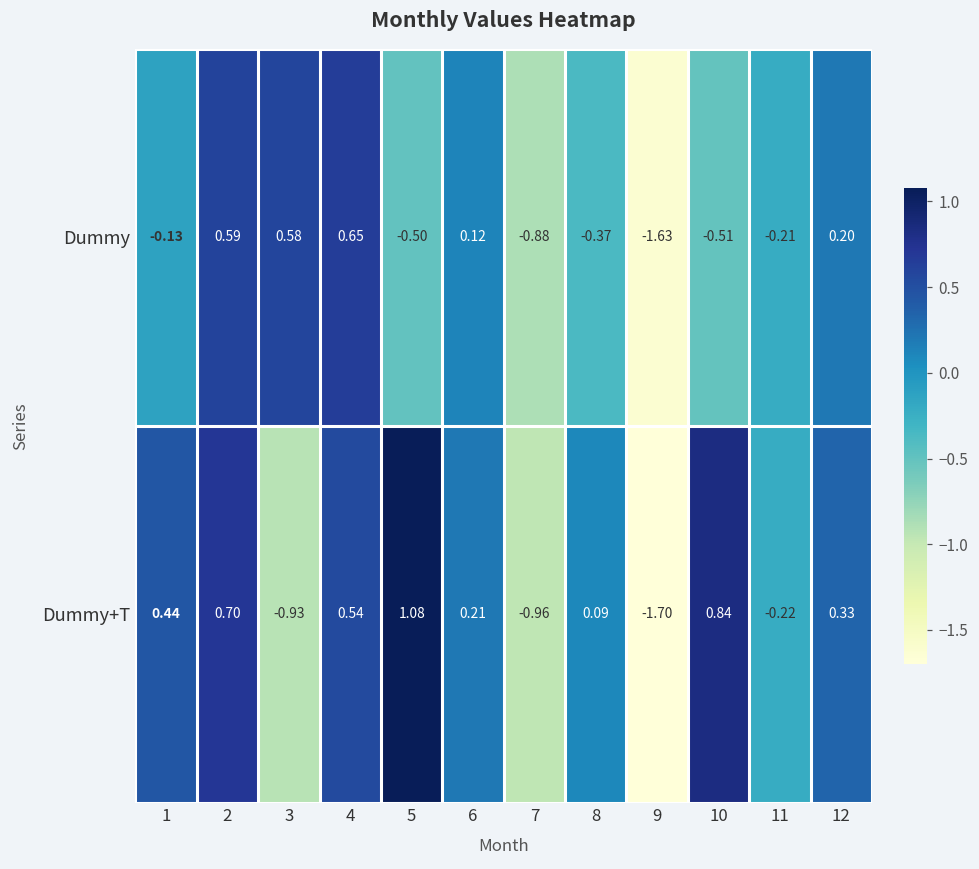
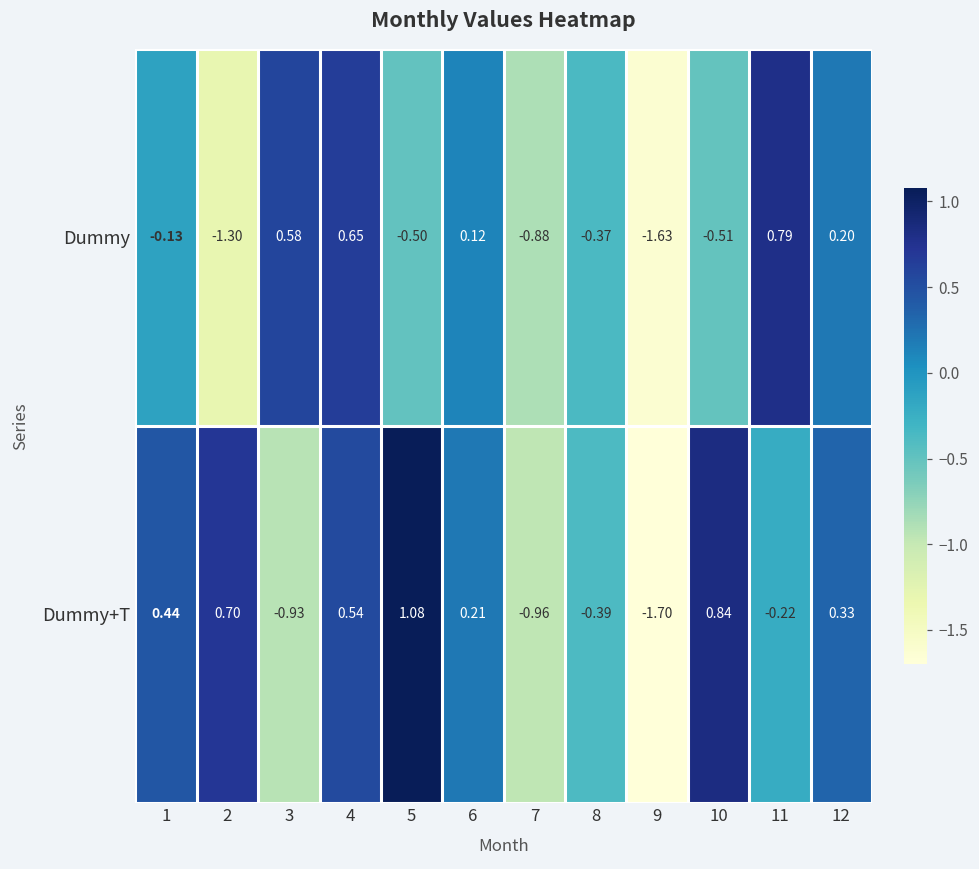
  {
    "Dummy": {
      "1": -0.13,
-     "2": 0.59,
+     "2": -1.30,
      "3": 0.58,
      "4": 0.65,
      "5": -0.50,
      "6": 0.12,
      "7": -0.88,
      "8": -0.37,
      "9": -1.63,
      "10": -0.51,
-     "11": -0.21,
+     "11": 0.79,
      "12": 0.20
    },
    "Dummy+T": {
      "1": 0.44,
      "2": 0.70,
      "3": -0.93,
      "4": 0.54,
      "5": 1.08,
      "6": 0.21,
      "7": -0.96,
-     "8": 0.09,
+     "8": -0.39,
      "9": -1.70,
      "10": 0.84,
      "11": -0.22,
      "12": 0.33
    }
  }
